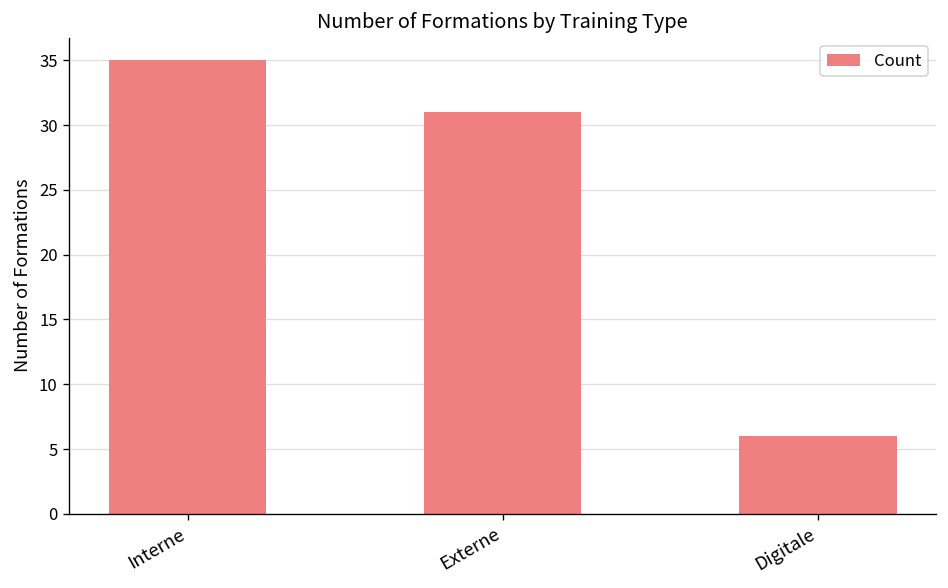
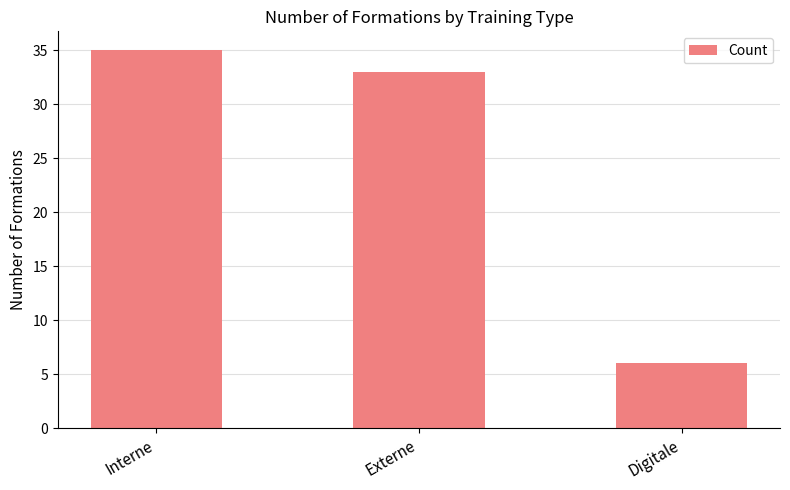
  {
    "Interne": 35,
-   "Externe": 31,
+   "Externe": 33,
    "Digitale": 6
  }
